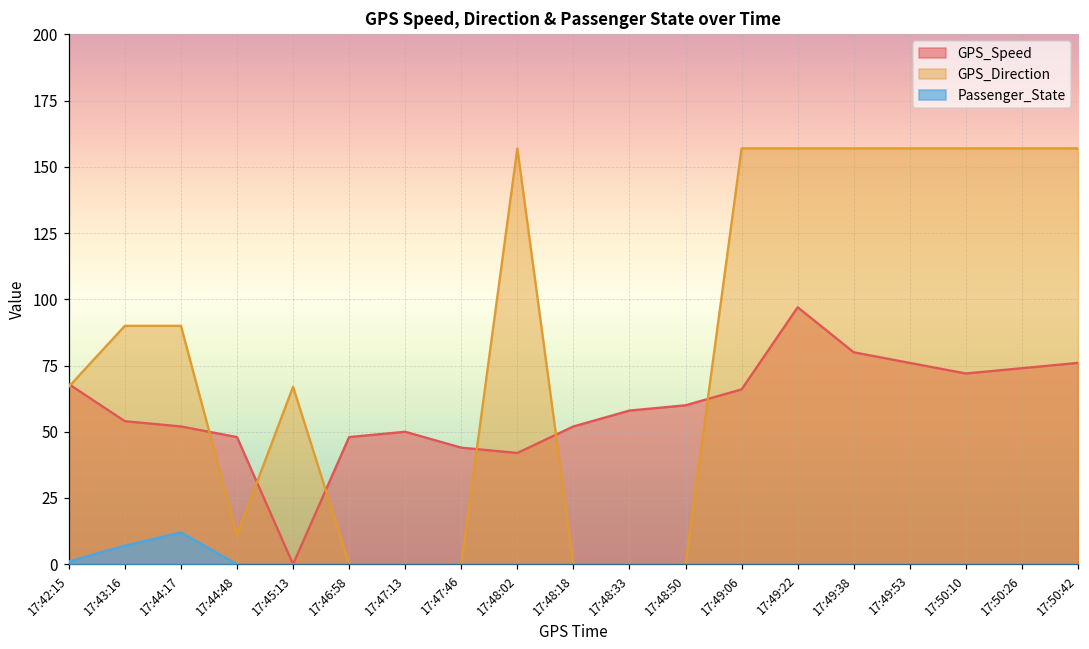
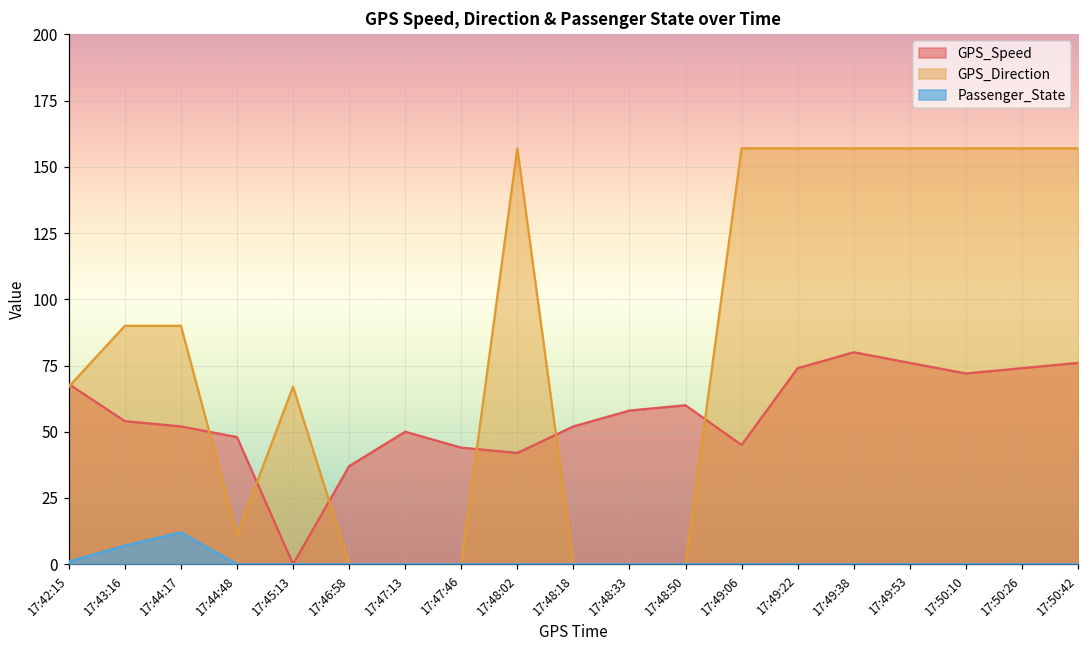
  {
    "GPS_Speed": {
      "17:43:16": 54,
      "17:44:17": 52,
      "17:44:48": 48,
-     "17:46:58": 48,
+     "17:46:58": 37,
      "17:47:13": 50,
      "17:47:46": 44,
      "17:48:02": 42,
      "17:48:18": 52,
      "17:48:33": 58,
      "17:48:50": 60,
-     "17:49:06": 66,
-     "17:49:22": 97,
+     "17:49:06": 45,
+     "17:49:22": 74,
      "17:49:38": 80,
      "17:49:53": 76,
      "17:50:10": 72,
      "17:50:26": 74,
      "17:50:42": 76
    },
    "GPS_Direction": {
      "17:43:16": 90,
      "17:44:17": 90,
      "17:44:48": 11,
      "17:45:13": 67,
      "17:48:02": 157,
      "17:49:06": 157,
      "17:49:22": 157,
      "17:49:38": 157,
      "17:49:53": 157,
      "17:50:10": 157,
      "17:50:26": 157,
      "17:50:42": 157
    },
    "Passenger_State": {
      "17:42:15": 1,
      "17:43:16": 7,
      "17:44:17": 12,
      "17:44:48": 0,
      "17:48:02": 0,
      "17:49:06": 0,
      "17:49:22": 0,
      "17:49:38": 0,
      "17:49:53": 0,
      "17:50:10": 0,
      "17:50:26": 0,
      "17:50:42": 0
    }
  }
